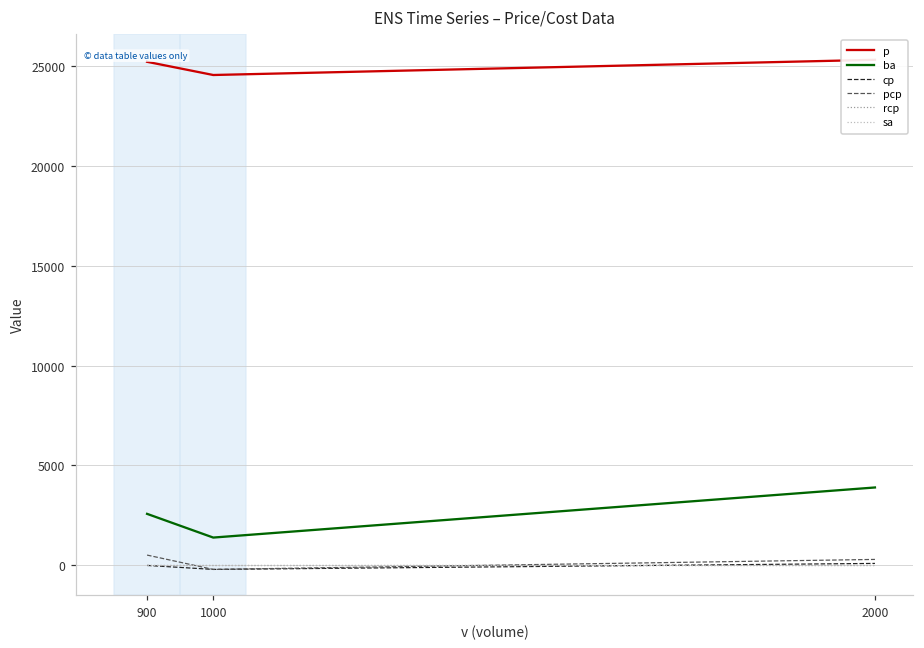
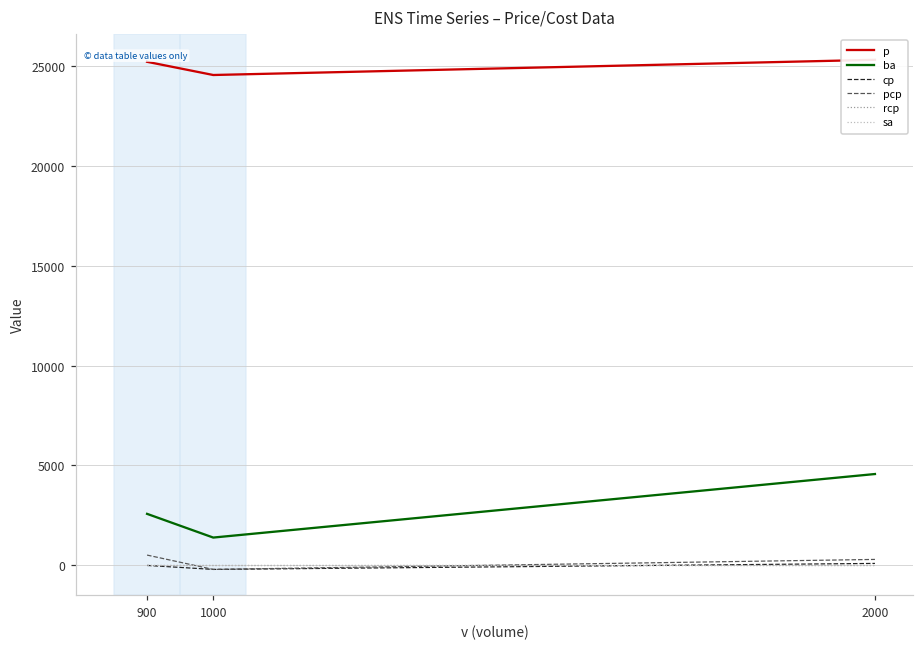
  {
    "p": {
      "1000": 24500
    },
    "ba": {
      "900": 2600,
      "1000": 1400,
-     "2000": 3900
+     "2000": 4600
    },
    "pcp": {
      "900": 500,
      "2000": 300
    },
    "sa": {
      "1000": 0
    }
  }
